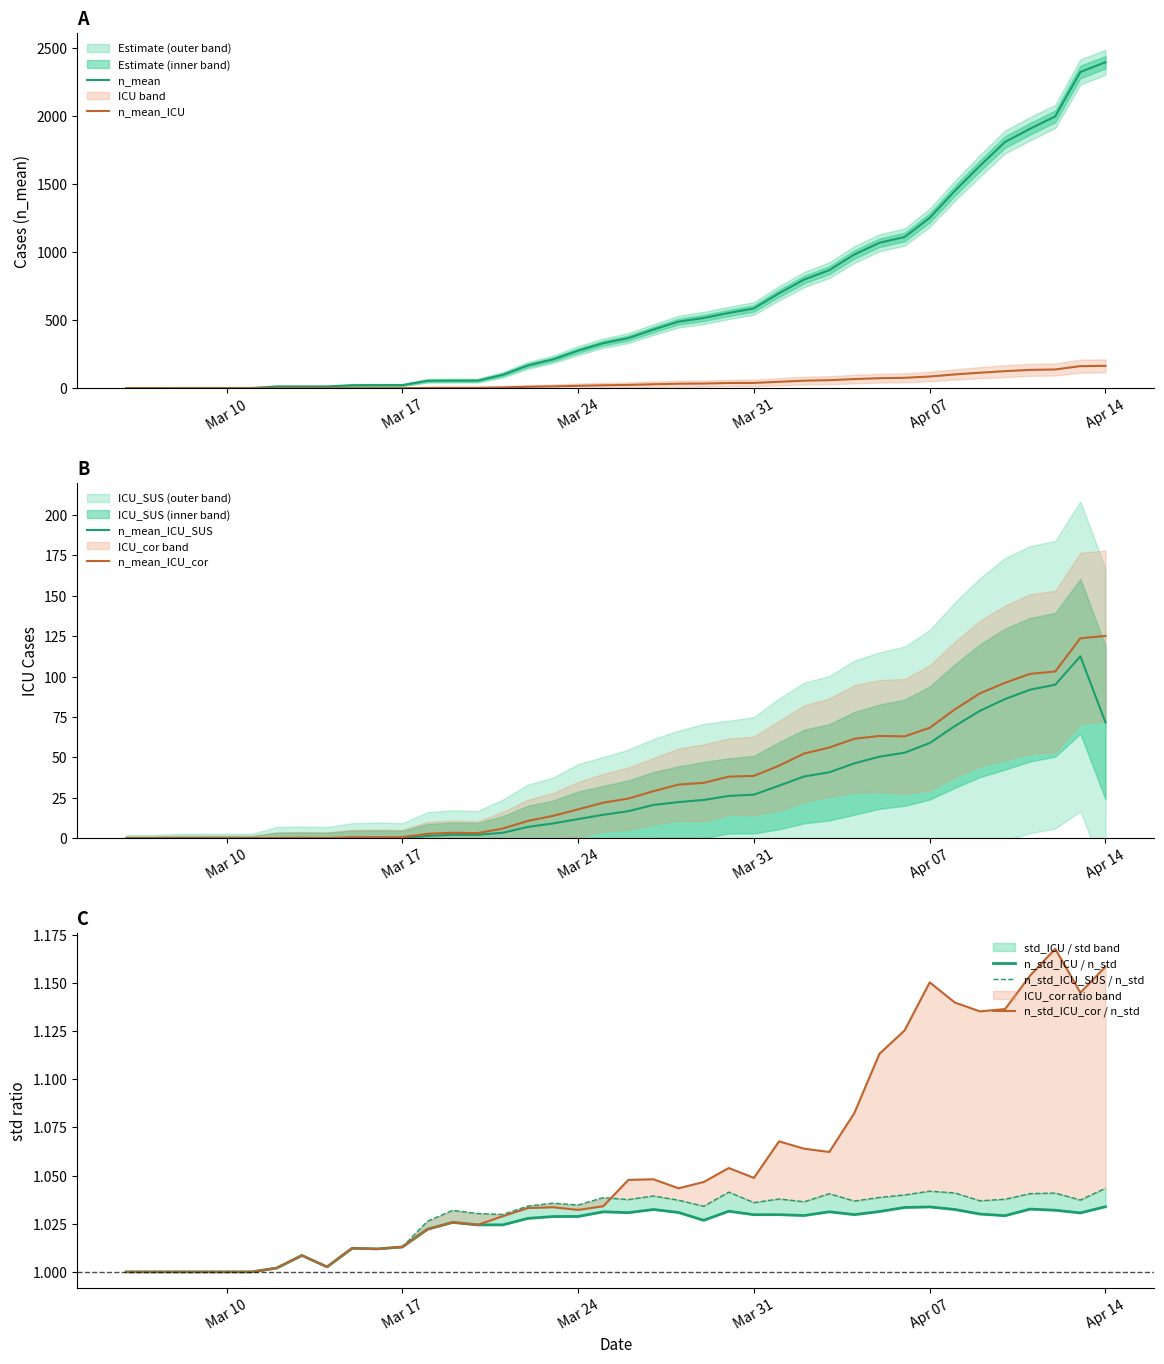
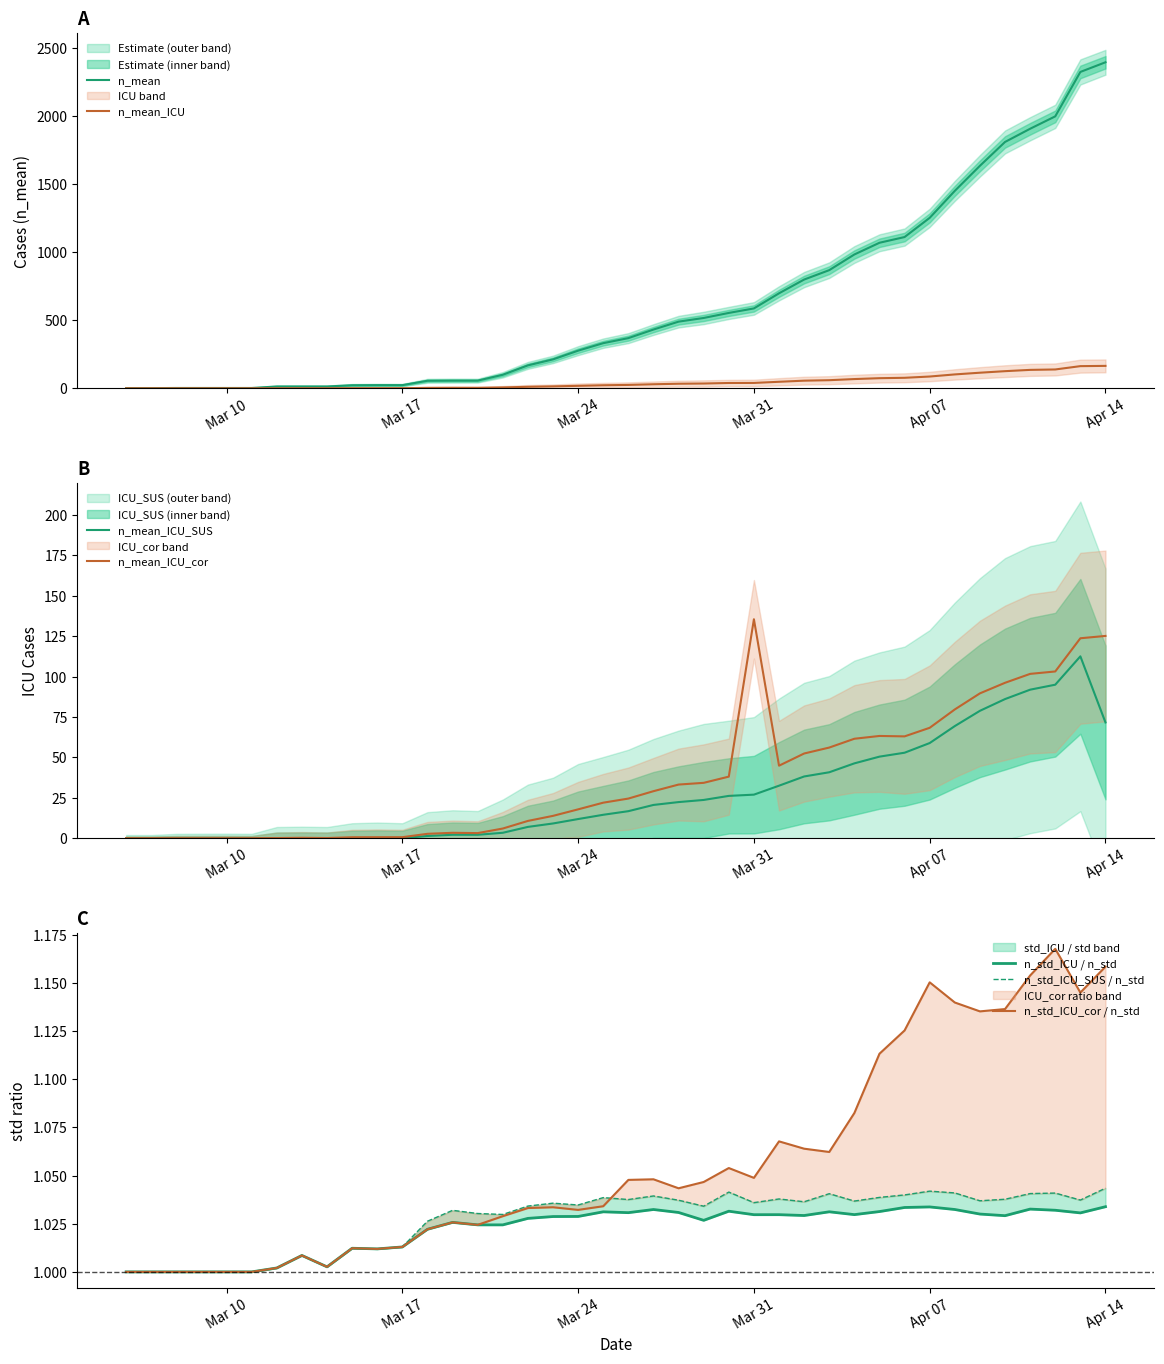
  {
    "A": {
      "n_mean": {
        "Mar 31": 590,
        "Apr 07": 1250,
        "Apr 14": 2390
      },
      "n_mean_ICU": {
        "Mar 31": 40,
        "Apr 07": 90,
        "Apr 14": 160
      }
    },
    "B": {
      "n_mean_ICU_SUS": {
        "Mar 24": 12,
        "Mar 31": 27,
        "Apr 07": 59,
        "Apr 14": 72
      },
      "n_mean_ICU_cor": {
        "Mar 24": 18,
-       "Mar 31": 39,
+       "Mar 31": 135,
        "Apr 07": 68,
        "Apr 14": 125
      }
    },
    "C": {
      "n_std_ICU / n_std": {
        "Mar 24": 1.029,
        "Mar 31": 1.030,
        "Apr 07": 1.034,
        "Apr 14": 1.034
      },
      "std_ICU / std band": {
        "Mar 31": 1.036,
        "Apr 07": 1.042,
        "Apr 14": 1.043
      },
      "n_std_ICU_cor / n_std": {
        "Mar 24": 1.032
      }
    }
  }
